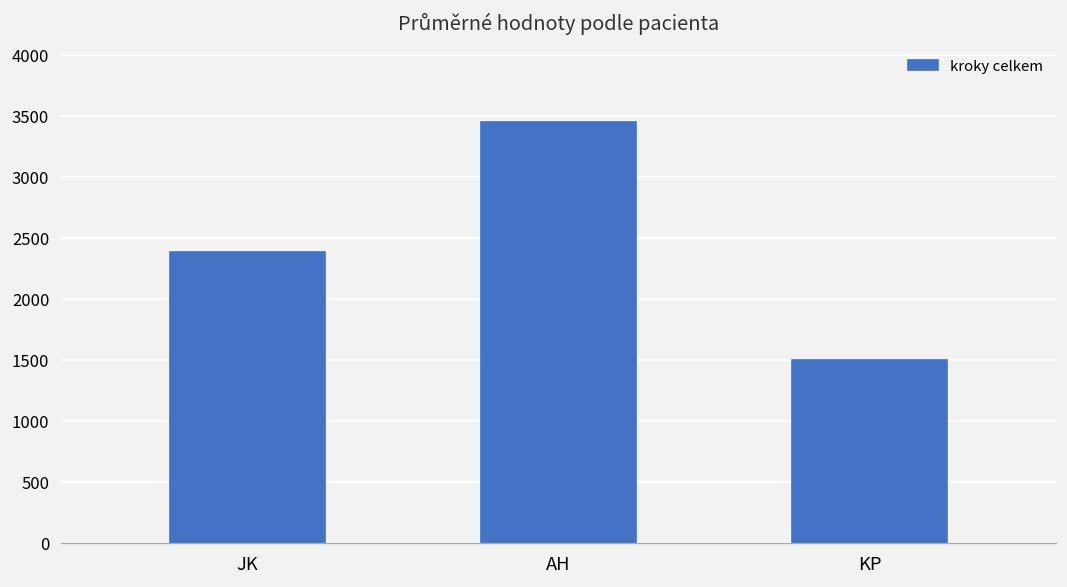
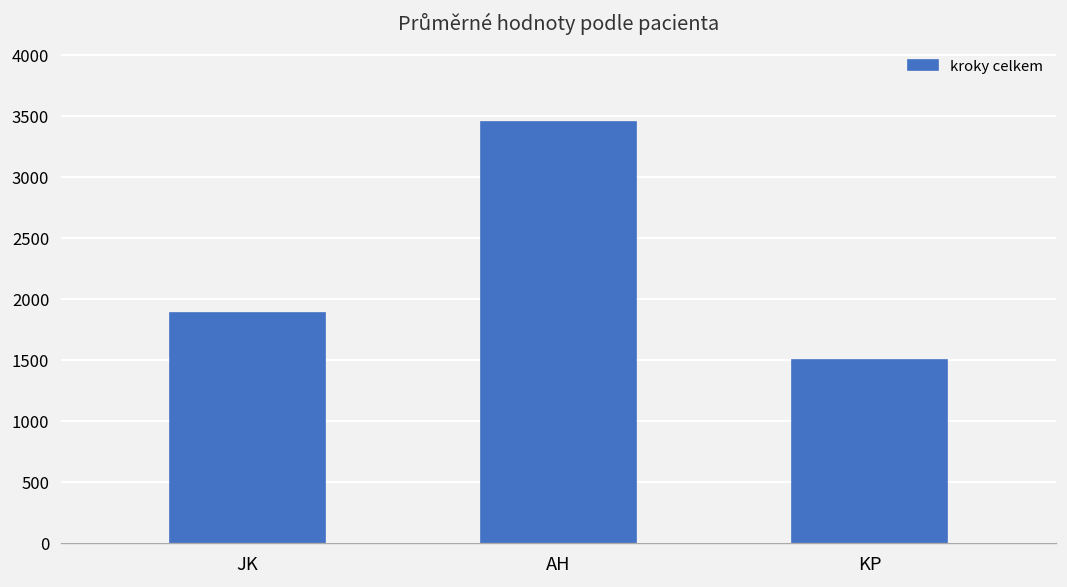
  {
-   "JK": 2390,
+   "JK": 1890,
    "AH": 3450,
    "KP": 1500
  }
